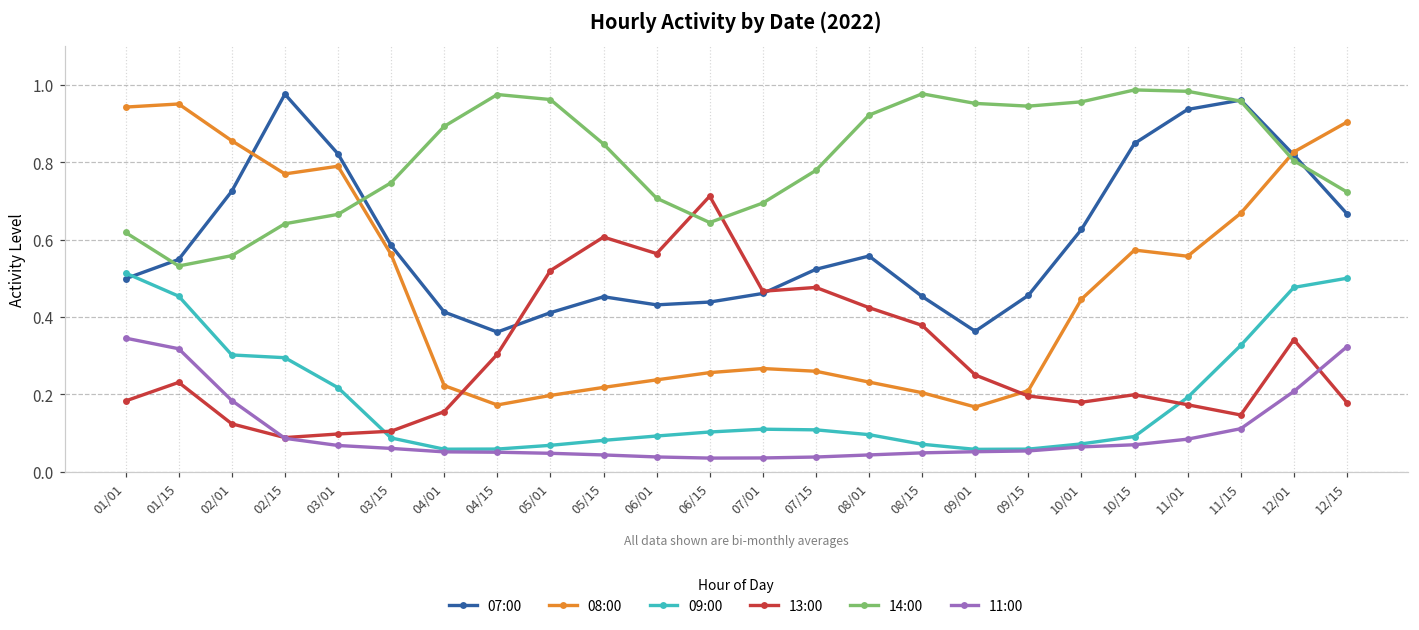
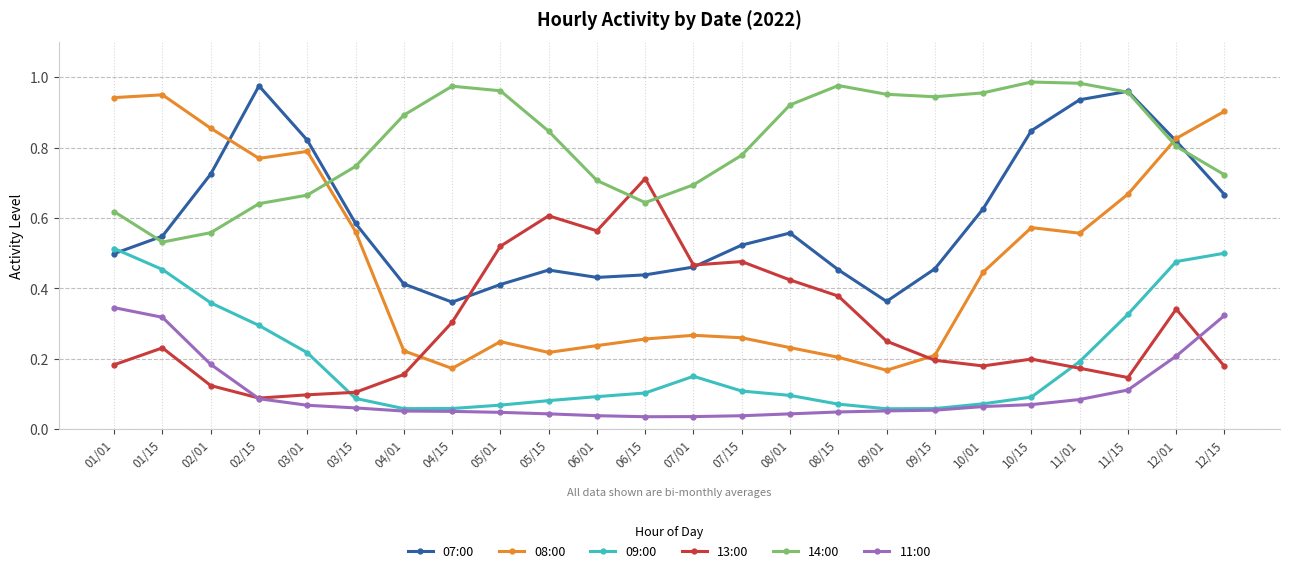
  {
    "07:00": {
      "01/01": 0.50,
      "01/15": 0.55,
      "02/01": 0.73,
      "02/15": 0.98,
      "03/01": 0.82,
      "03/15": 0.59,
      "04/01": 0.41,
      "04/15": 0.36,
      "05/01": 0.41,
      "05/15": 0.45,
      "06/01": 0.43,
      "06/15": 0.44,
      "07/15": 0.52,
      "08/01": 0.56,
      "08/15": 0.45,
      "09/01": 0.36,
      "09/15": 0.46,
      "10/01": 0.63,
      "10/15": 0.85,
      "11/01": 0.94,
      "12/01": 0.82,
      "12/15": 0.67
    },
    "08:00": {
      "01/01": 0.94,
      "01/15": 0.95,
      "02/01": 0.86,
      "02/15": 0.77,
      "03/01": 0.79,
      "03/15": 0.56,
      "04/01": 0.22,
      "04/15": 0.17,
-     "05/01": 0.20,
+     "05/01": 0.25,
      "05/15": 0.22,
      "06/01": 0.24,
      "06/15": 0.26,
      "07/01": 0.27,
      "07/15": 0.26,
      "08/01": 0.23,
      "08/15": 0.20,
      "09/01": 0.17,
      "09/15": 0.21,
      "10/01": 0.45,
      "10/15": 0.57,
      "11/01": 0.56,
      "11/15": 0.67,
      "12/01": 0.83,
      "12/15": 0.90
    },
    "09:00": {
      "01/01": 0.51,
      "01/15": 0.45,
-     "02/01": 0.30,
+     "02/01": 0.36,
      "02/15": 0.30,
      "03/01": 0.22,
      "03/15": 0.09,
      "04/15": 0.06,
      "05/01": 0.07,
      "05/15": 0.08,
      "06/01": 0.09,
      "06/15": 0.10,
-     "07/01": 0.11,
+     "07/01": 0.15,
      "07/15": 0.11,
      "08/01": 0.10,
      "08/15": 0.07,
      "10/01": 0.07,
      "10/15": 0.09,
      "11/01": 0.19,
      "11/15": 0.33,
      "12/01": 0.48,
      "12/15": 0.50
    },
    "13:00": {
      "01/01": 0.18,
      "01/15": 0.23,
      "02/01": 0.12,
      "03/01": 0.10,
      "03/15": 0.11,
      "04/01": 0.16,
      "04/15": 0.30,
      "05/01": 0.52,
      "05/15": 0.61,
      "06/01": 0.56,
      "06/15": 0.71,
      "07/15": 0.48,
      "08/01": 0.42,
      "08/15": 0.38,
      "09/01": 0.25,
      "09/15": 0.20,
      "10/01": 0.18,
      "10/15": 0.20,
      "11/01": 0.17,
      "11/15": 0.15,
      "12/01": 0.34,
      "12/15": 0.18
    },
    "14:00": {
      "01/01": 0.62,
      "01/15": 0.53,
      "02/01": 0.56,
      "02/15": 0.64,
      "03/01": 0.67,
      "03/15": 0.75,
      "04/01": 0.89,
      "04/15": 0.97,
      "05/01": 0.96,
      "05/15": 0.85,
      "06/01": 0.71,
      "06/15": 0.64,
      "07/01": 0.69,
      "07/15": 0.78,
      "08/01": 0.92,
      "08/15": 0.98,
      "09/01": 0.95,
      "09/15": 0.94,
      "10/01": 0.96,
      "10/15": 0.99,
      "11/01": 0.98,
      "12/01": 0.80,
      "12/15": 0.72
    },
    "11:00": {
      "01/01": 0.35,
      "01/15": 0.32,
      "02/01": 0.18,
      "03/01": 0.07,
      "03/15": 0.06,
      "04/15": 0.05,
      "05/01": 0.05,
      "05/15": 0.04,
      "06/01": 0.04,
      "06/15": 0.04,
      "07/01": 0.04,
      "07/15": 0.04,
      "08/01": 0.04,
      "08/15": 0.05,
      "10/01": 0.06,
      "10/15": 0.07,
      "11/01": 0.08,
      "11/15": 0.11,
      "12/01": 0.21,
      "12/15": 0.32
    }
  }
